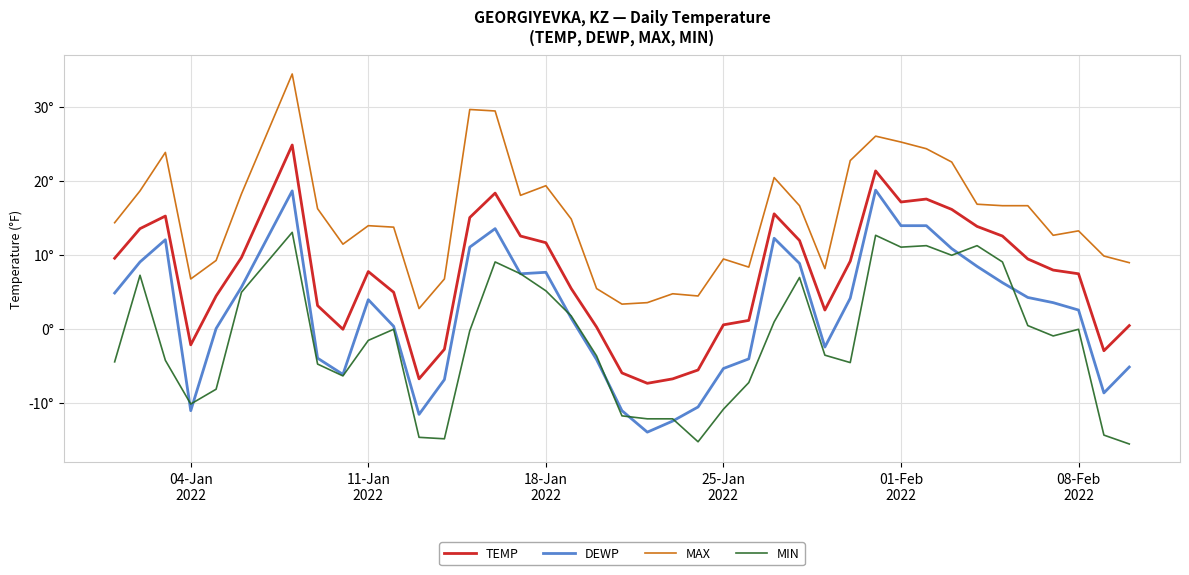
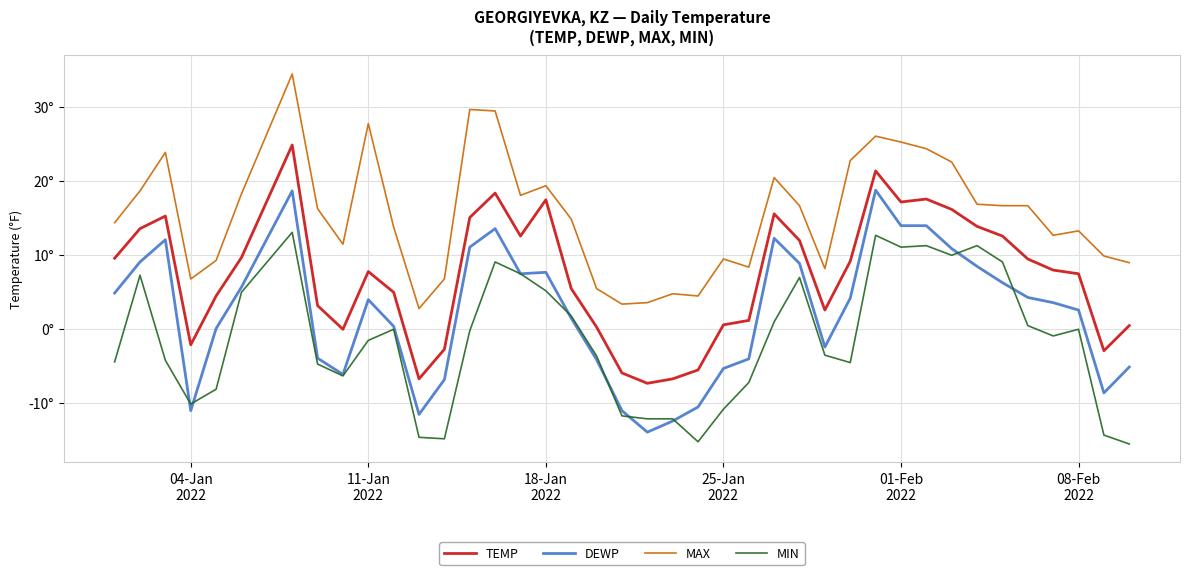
  {
    "TEMP": {
      "04-Jan 2022": "-2°",
      "11-Jan 2022": "8°",
-     "18-Jan 2022": "12°",
+     "18-Jan 2022": "18°",
      "25-Jan 2022": "1°",
      "01-Feb 2022": "17°",
      "08-Feb 2022": "8°"
    },
    "DEWP": {
      "04-Jan 2022": "-11°",
      "11-Jan 2022": "4°",
      "18-Jan 2022": "8°",
      "25-Jan 2022": "-5°",
      "01-Feb 2022": "14°",
      "08-Feb 2022": "3°"
    },
    "MAX": {
      "04-Jan 2022": "7°",
-     "11-Jan 2022": "14°",
+     "11-Jan 2022": "28°",
      "18-Jan 2022": "19°",
      "25-Jan 2022": "10°",
      "01-Feb 2022": "25°",
      "08-Feb 2022": "13°"
    },
    "MIN": {
      "04-Jan 2022": "-10°",
      "11-Jan 2022": "-2°",
      "18-Jan 2022": "5°",
      "25-Jan 2022": "-11°",
      "01-Feb 2022": "11°",
      "08-Feb 2022": "0°"
    }
  }
